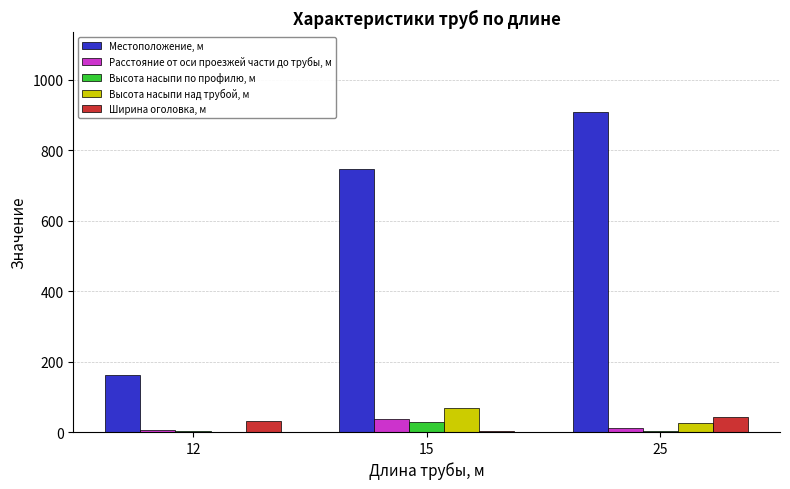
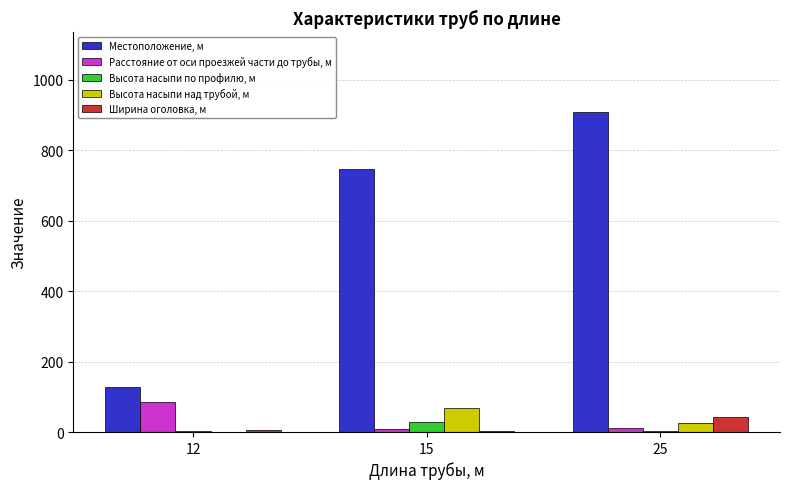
  {
    "Местоположение, м": {
-     "12": 160,
+     "12": 130,
      "15": 750,
      "25": 910
    },
    "Расстояние от оси проезжей части до трубы, м": {
-     "12": 10,
-     "15": 40,
+     "12": 90,
+     "15": 10,
      "25": 10
    },
    "Высота насыпи по профилю, м": {
      "15": 30
    },
    "Высота насыпи над трубой, м": {
      "15": 70,
      "25": 30
    },
    "Ширина оголовка, м": {
-     "12": 30,
+     "12": 10,
      "25": 40
    }
  }
